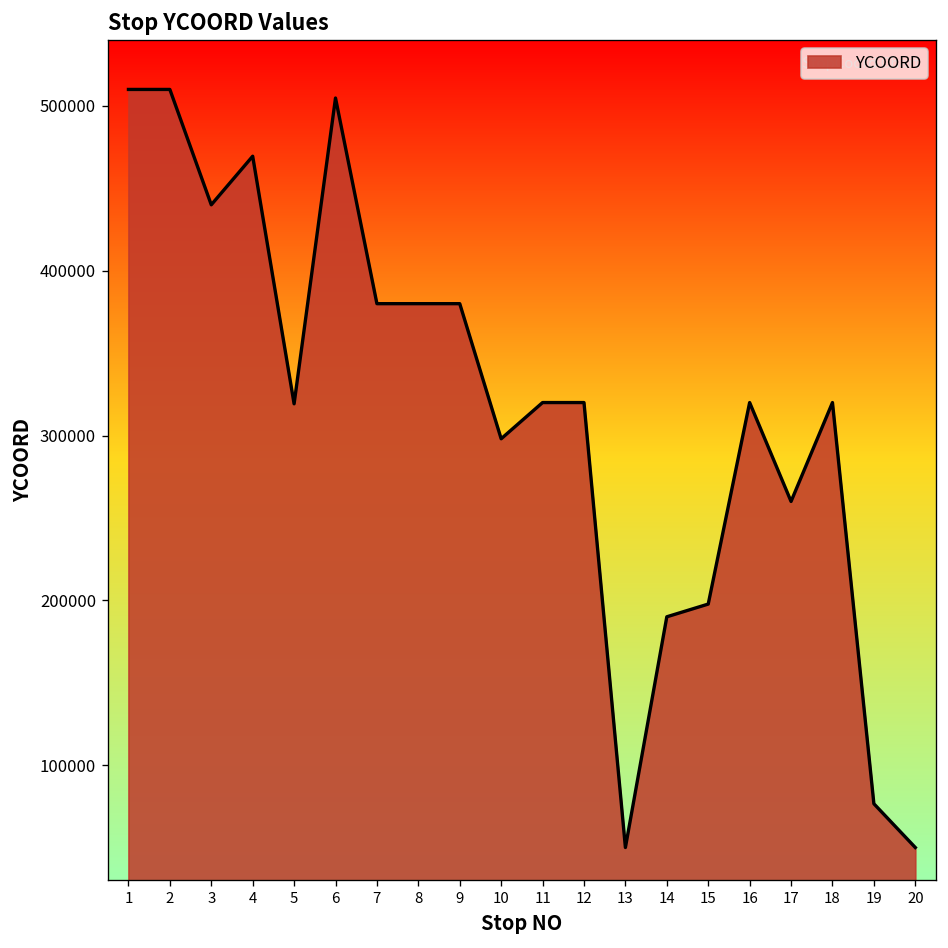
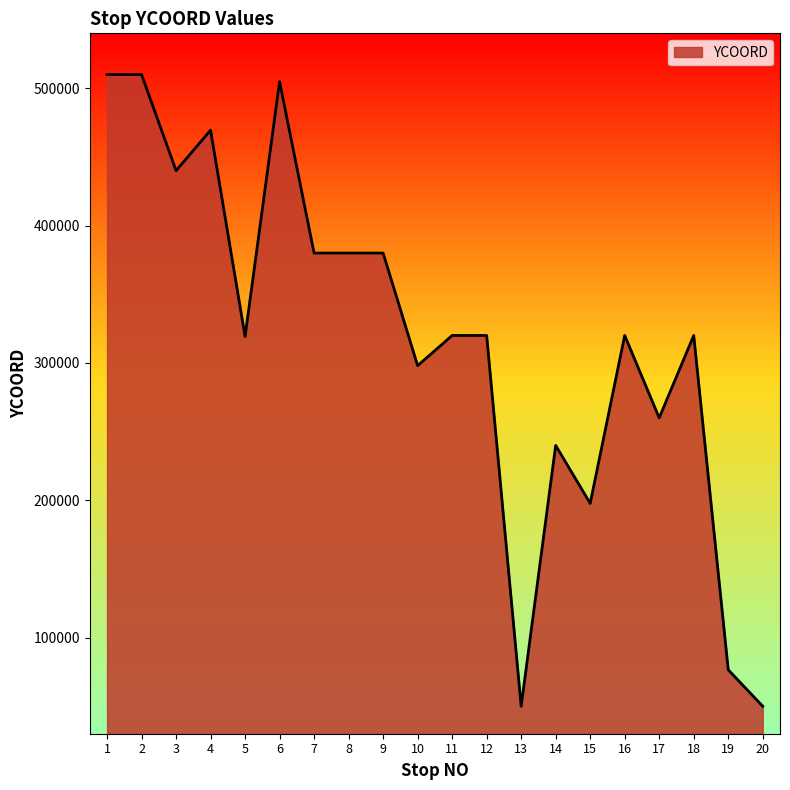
  {
    "1": 510000,
    "2": 510000,
    "3": 440000,
    "4": 469000,
    "5": 319000,
    "6": 505000,
    "7": 380000,
    "8": 380000,
    "9": 380000,
    "10": 298000,
    "11": 320000,
    "12": 320000,
    "13": 50000,
-   "14": 190000,
+   "14": 240000,
    "15": 198000,
    "16": 320000,
    "17": 260000,
    "18": 320000,
    "19": 77000,
    "20": 50000
  }
